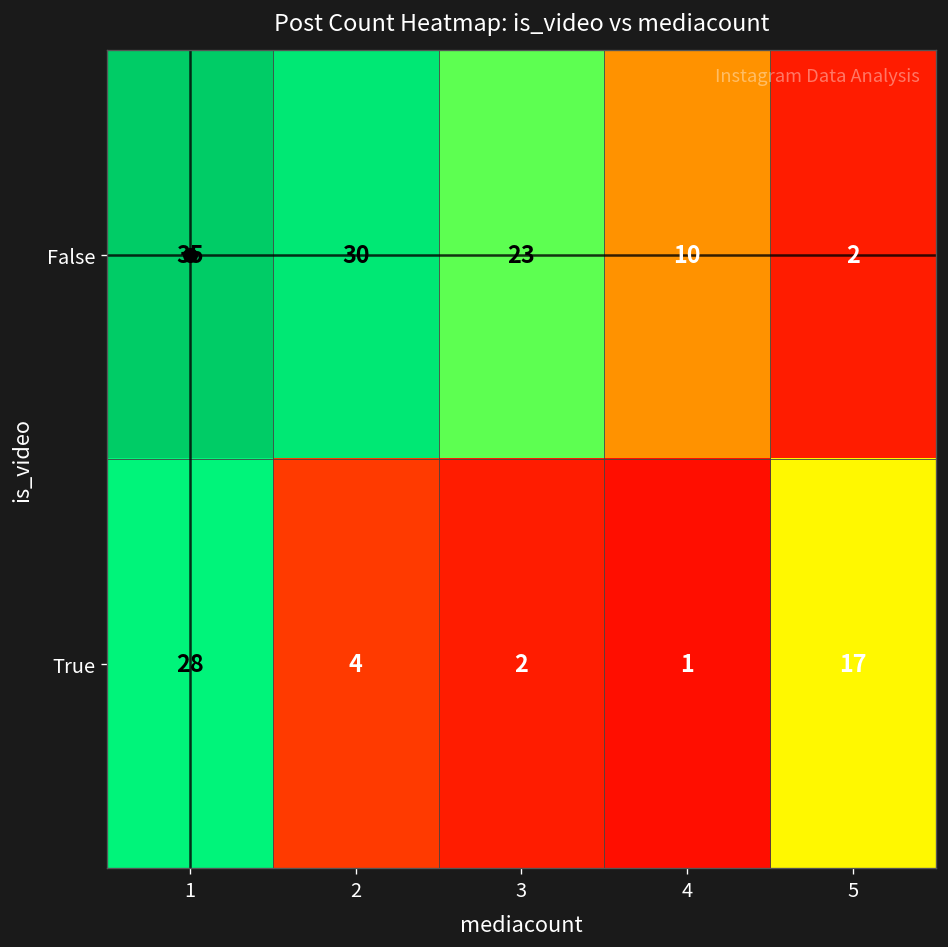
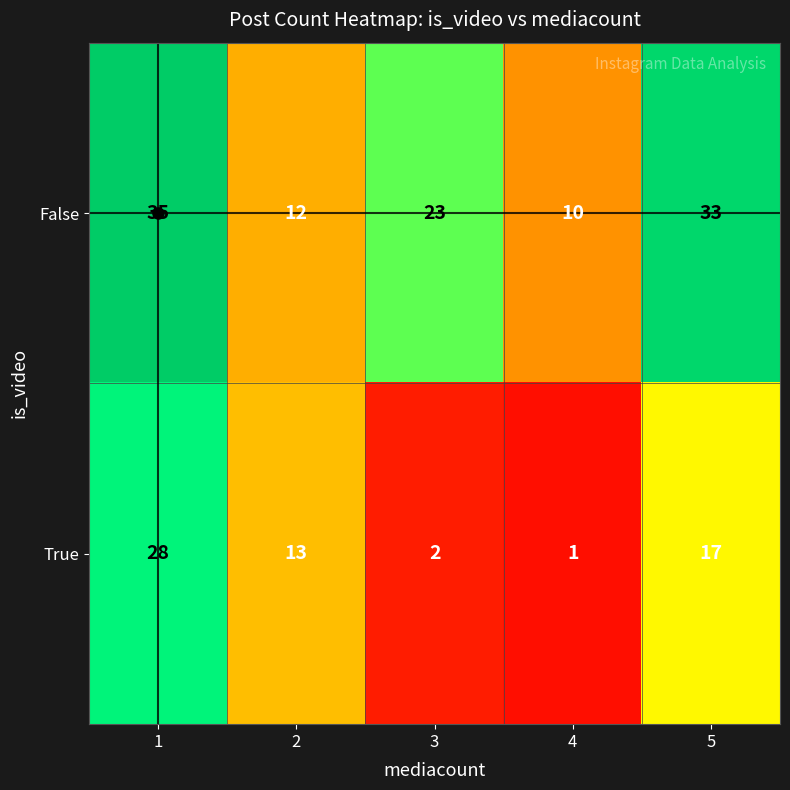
  {
    "False": {
-     "2": 30,
+     "2": 12,
      "3": 23,
      "4": 10,
-     "5": 2
+     "5": 33
    },
    "True": {
      "1": 28,
-     "2": 4,
+     "2": 13,
      "3": 2,
      "4": 1,
      "5": 17
    }
  }
